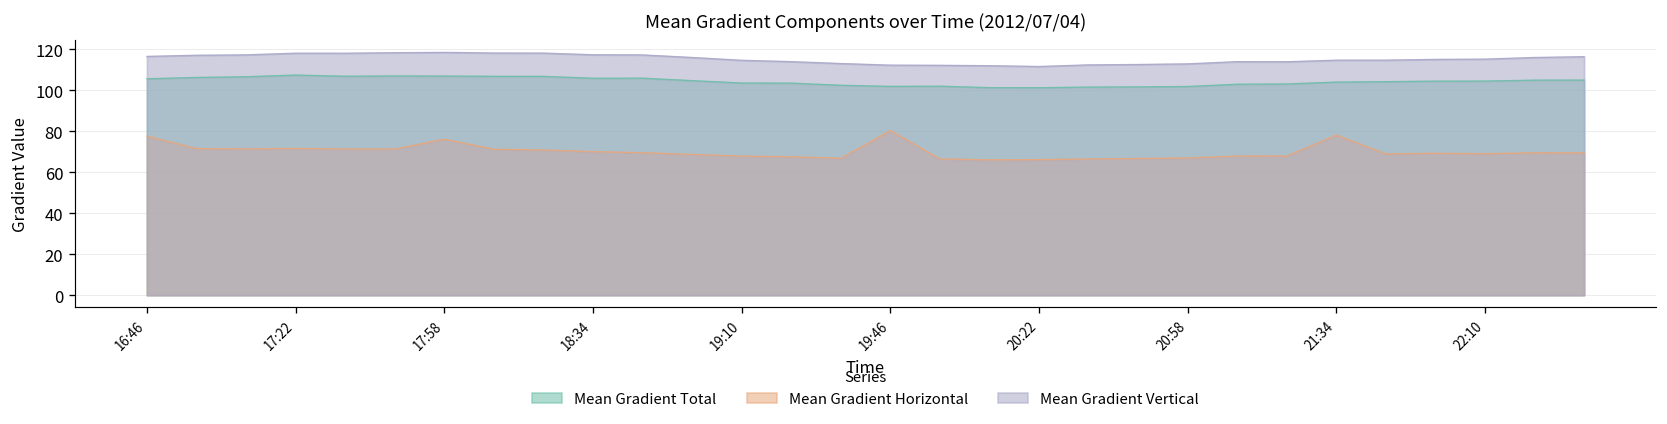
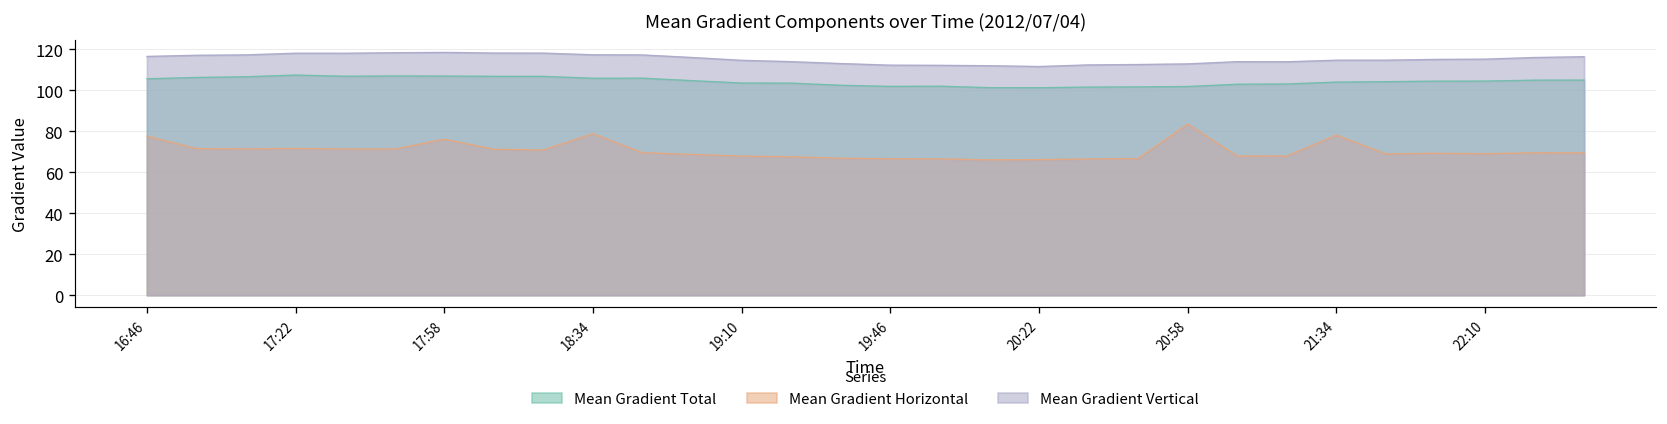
  {
    "Mean Gradient Horizontal": {
      "16:46": 78,
      "17:22": 72,
      "17:58": 76,
-     "18:34": 70,
+     "18:34": 79,
      "19:10": 68,
-     "19:46": 80,
+     "19:46": 67,
      "20:22": 66,
-     "20:58": 67,
+     "20:58": 83,
      "21:34": 78,
      "22:10": 69
    }
  }
